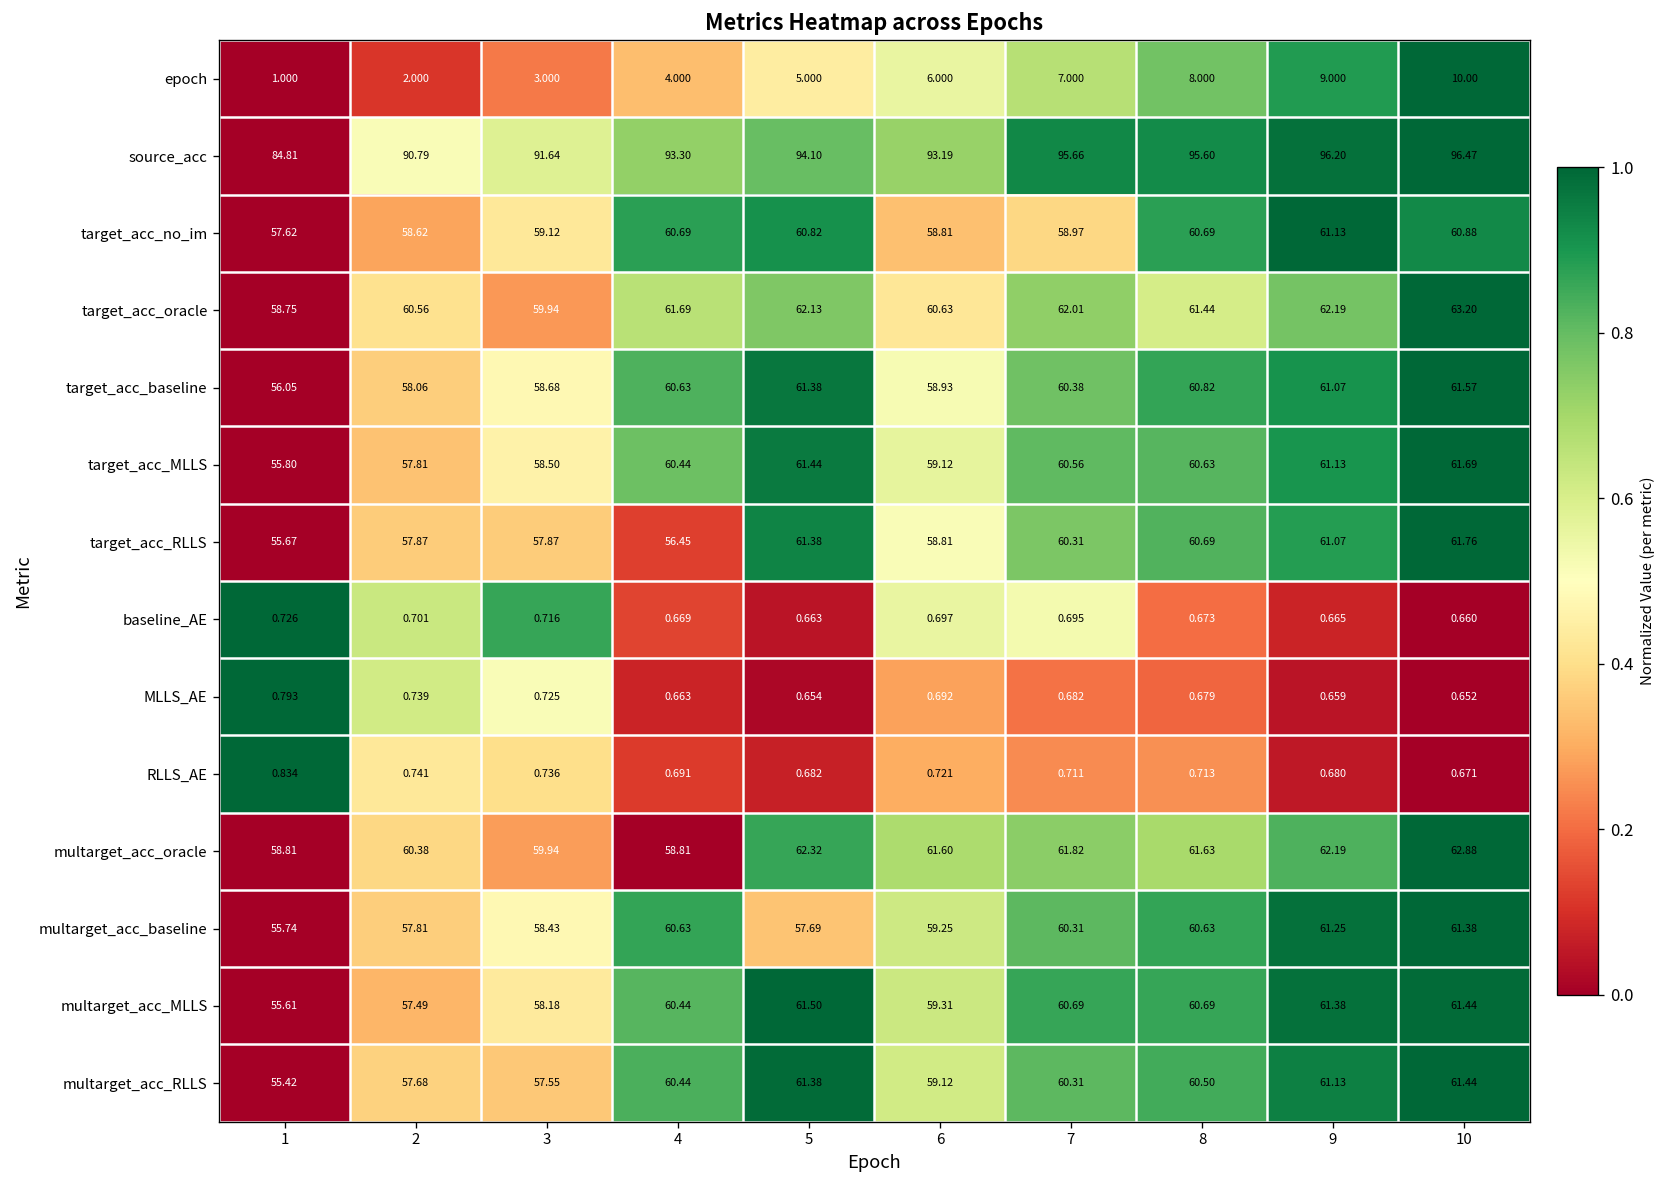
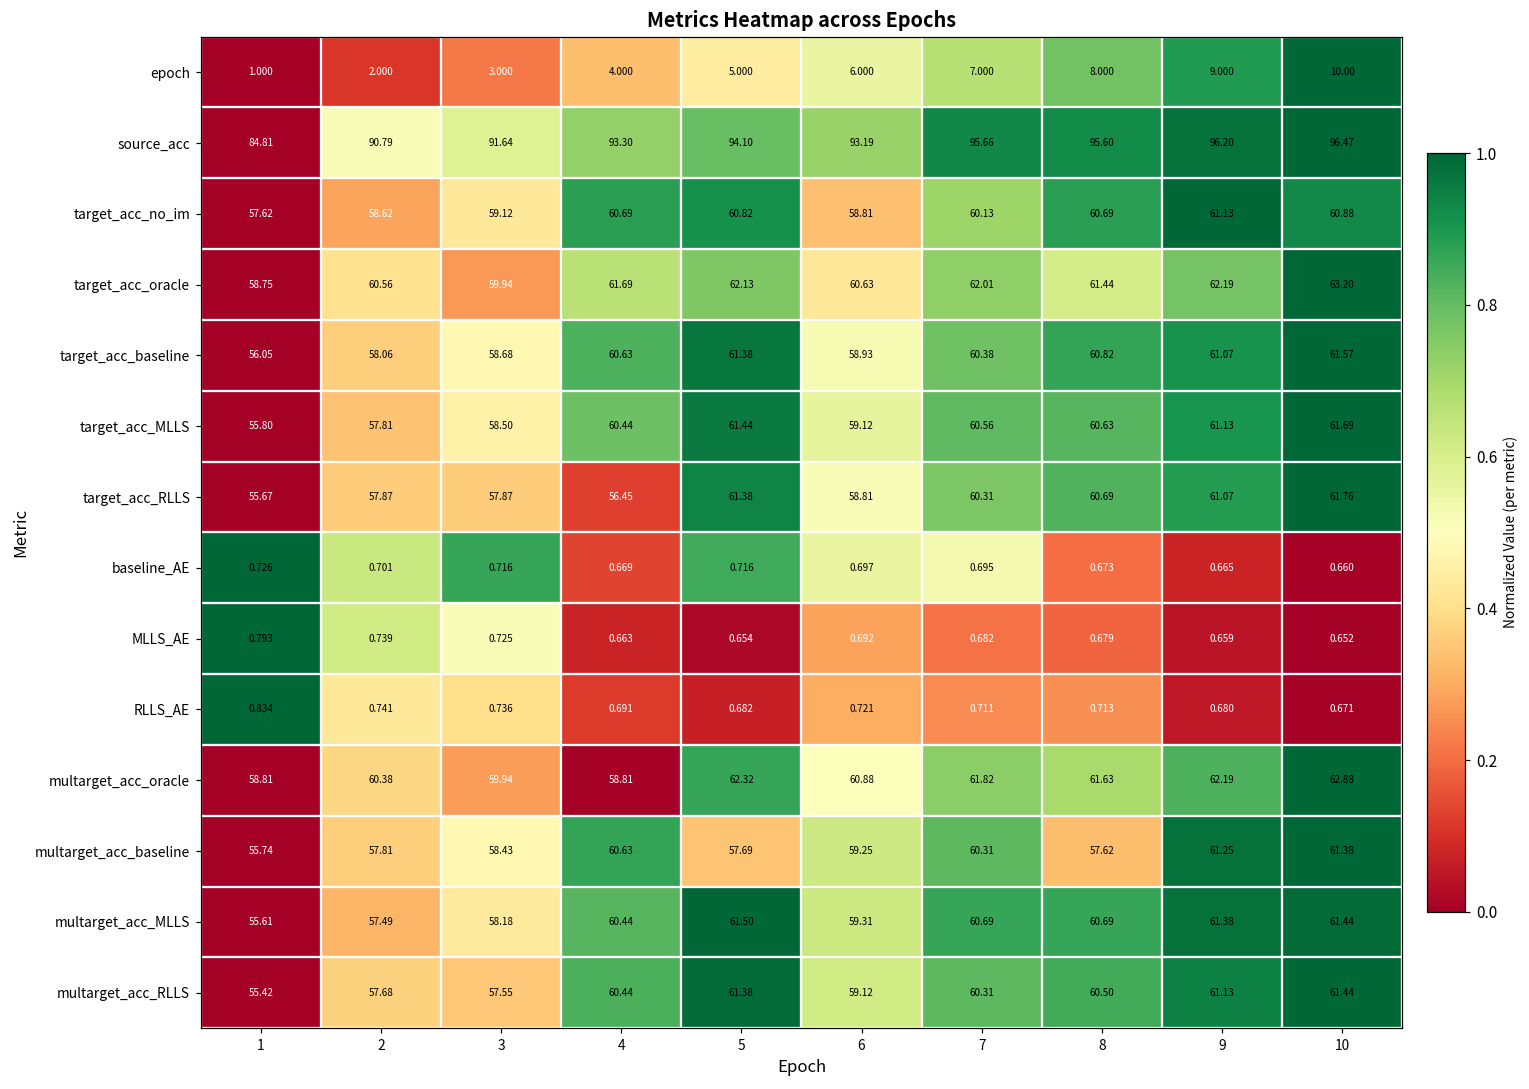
  {
    "epoch": {
      "1": 1.000,
      "2": 2.000,
      "3": 3.000,
      "4": 4.000,
      "5": 5.000,
      "6": 6.000,
      "7": 7.000,
      "8": 8.000,
      "9": 9.000,
      "10": 10.00
    },
    "source_acc": {
      "1": 84.81,
      "2": 90.79,
      "3": 91.64,
      "4": 93.30,
      "5": 94.10,
      "6": 93.19,
      "7": 95.66,
      "8": 95.60,
      "9": 96.20,
      "10": 96.47
    },
    "target_acc_no_im": {
      "1": 57.62,
      "2": 58.62,
      "3": 59.12,
      "4": 60.69,
      "5": 60.82,
      "6": 58.81,
-     "7": 58.97,
+     "7": 60.13,
      "8": 60.69,
      "9": 61.13,
      "10": 60.88
    },
    "target_acc_oracle": {
      "1": 58.75,
      "2": 60.56,
      "3": 59.94,
      "4": 61.69,
      "5": 62.13,
      "6": 60.63,
      "7": 62.01,
      "8": 61.44,
      "9": 62.19,
      "10": 63.20
    },
    "target_acc_baseline": {
      "1": 56.05,
      "2": 58.06,
      "3": 58.68,
      "4": 60.63,
      "5": 61.38,
      "6": 58.93,
      "7": 60.38,
      "8": 60.82,
      "9": 61.07,
      "10": 61.57
    },
    "target_acc_MLLS": {
      "1": 55.80,
      "2": 57.81,
      "3": 58.50,
      "4": 60.44,
      "5": 61.44,
      "6": 59.12,
      "7": 60.56,
      "8": 60.63,
      "9": 61.13,
      "10": 61.69
    },
    "target_acc_RLLS": {
      "1": 55.67,
      "2": 57.87,
      "3": 57.87,
      "4": 56.45,
      "5": 61.38,
      "6": 58.81,
      "7": 60.31,
      "8": 60.69,
      "9": 61.07,
      "10": 61.76
    },
    "baseline_AE": {
      "1": 0.726,
      "2": 0.701,
      "3": 0.716,
      "4": 0.669,
-     "5": 0.663,
+     "5": 0.716,
      "6": 0.697,
      "7": 0.695,
      "8": 0.673,
      "9": 0.665,
      "10": 0.660
    },
    "MLLS_AE": {
      "1": 0.793,
      "2": 0.739,
      "3": 0.725,
      "4": 0.663,
      "5": 0.654,
      "6": 0.692,
      "7": 0.682,
      "8": 0.679,
      "9": 0.659,
      "10": 0.652
    },
    "RLLS_AE": {
      "1": 0.834,
      "2": 0.741,
      "3": 0.736,
      "4": 0.691,
      "5": 0.682,
      "6": 0.721,
      "7": 0.711,
      "8": 0.713,
      "9": 0.680,
      "10": 0.671
    },
    "multarget_acc_oracle": {
      "1": 58.81,
      "2": 60.38,
      "3": 59.94,
      "4": 58.81,
      "5": 62.32,
-     "6": 61.60,
+     "6": 60.88,
      "7": 61.82,
      "8": 61.63,
      "9": 62.19,
      "10": 62.88
    },
    "multarget_acc_baseline": {
      "1": 55.74,
      "2": 57.81,
      "3": 58.43,
      "4": 60.63,
      "5": 57.69,
      "6": 59.25,
      "7": 60.31,
-     "8": 60.63,
+     "8": 57.62,
      "9": 61.25,
      "10": 61.38
    },
    "multarget_acc_MLLS": {
      "1": 55.61,
      "2": 57.49,
      "3": 58.18,
      "4": 60.44,
      "5": 61.50,
      "6": 59.31,
      "7": 60.69,
      "8": 60.69,
      "9": 61.38,
      "10": 61.44
    },
    "multarget_acc_RLLS": {
      "1": 55.42,
      "2": 57.68,
      "3": 57.55,
      "4": 60.44,
      "5": 61.38,
      "6": 59.12,
      "7": 60.31,
      "8": 60.50,
      "9": 61.13,
      "10": 61.44
    }
  }
